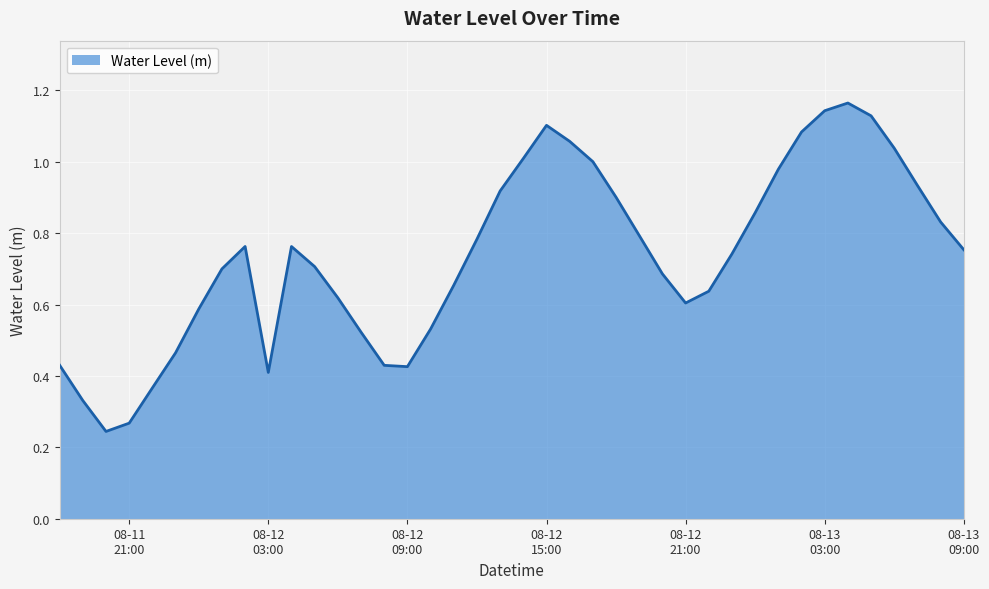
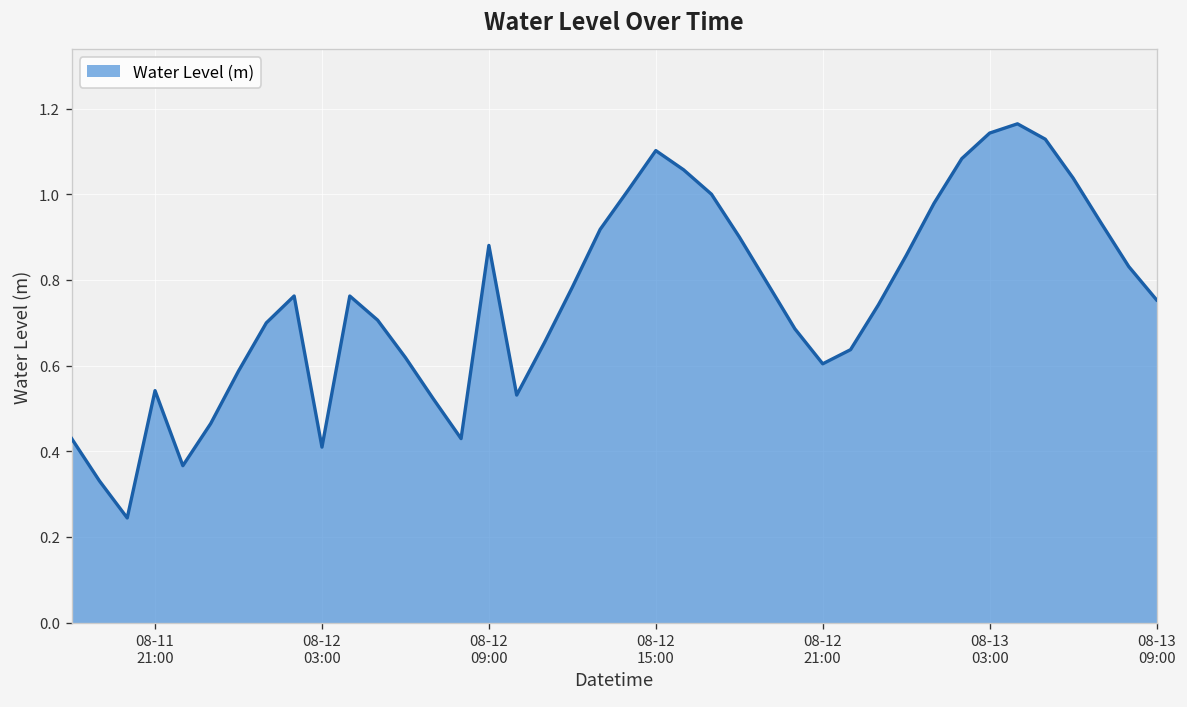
  {
-   "08-11 21:00": 0.27,
+   "08-11 21:00": 0.54,
    "08-12 03:00": 0.41,
-   "08-12 09:00": 0.43,
+   "08-12 09:00": 0.88,
    "08-12 15:00": 1.10,
    "08-12 21:00": 0.60,
    "08-13 03:00": 1.14,
    "08-13 09:00": 0.75
  }
